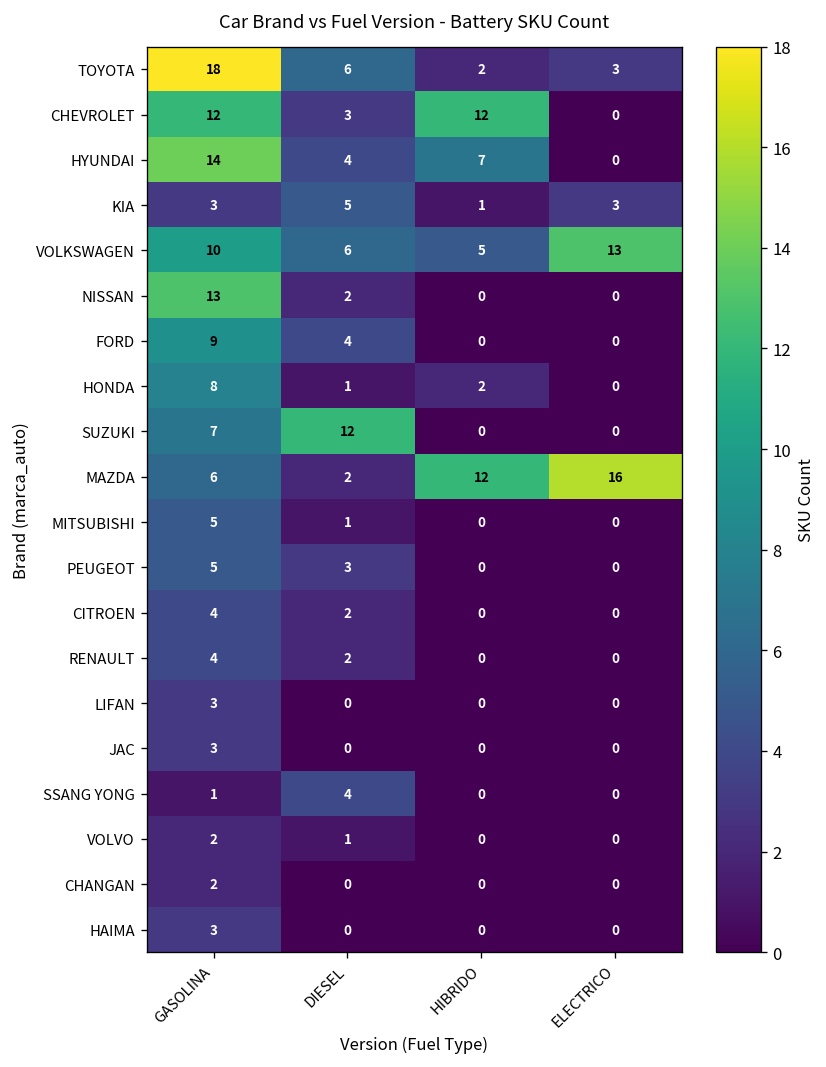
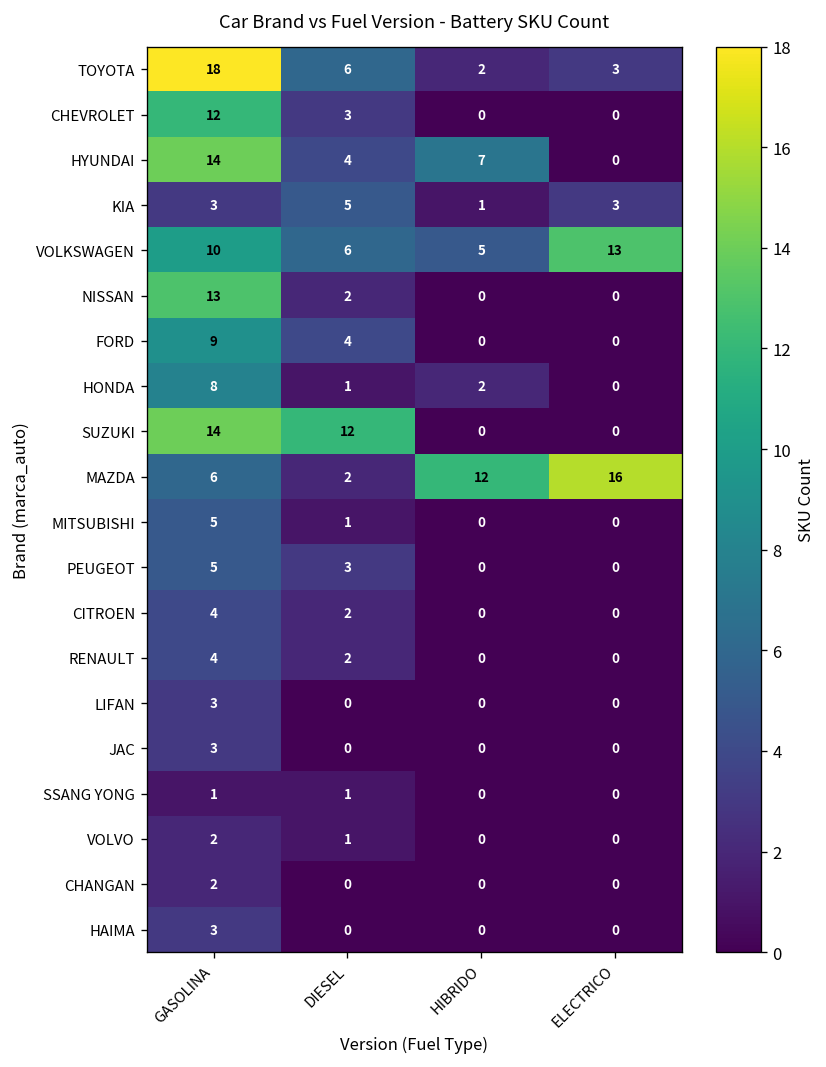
  {
    "TOYOTA": {
      "GASOLINA": 18,
      "DIESEL": 6,
      "HIBRIDO": 2,
      "ELECTRICO": 3
    },
    "CHEVROLET": {
      "GASOLINA": 12,
      "DIESEL": 3,
-     "HIBRIDO": 12,
+     "HIBRIDO": 0,
      "ELECTRICO": 0
    },
    "HYUNDAI": {
      "GASOLINA": 14,
      "DIESEL": 4,
      "HIBRIDO": 7,
      "ELECTRICO": 0
    },
    "KIA": {
      "GASOLINA": 3,
      "DIESEL": 5,
      "HIBRIDO": 1,
      "ELECTRICO": 3
    },
    "VOLKSWAGEN": {
      "GASOLINA": 10,
      "DIESEL": 6,
      "HIBRIDO": 5,
      "ELECTRICO": 13
    },
    "NISSAN": {
      "GASOLINA": 13,
      "DIESEL": 2,
      "HIBRIDO": 0,
      "ELECTRICO": 0
    },
    "FORD": {
      "GASOLINA": 9,
      "DIESEL": 4,
      "HIBRIDO": 0,
      "ELECTRICO": 0
    },
    "HONDA": {
      "GASOLINA": 8,
      "DIESEL": 1,
      "HIBRIDO": 2,
      "ELECTRICO": 0
    },
    "SUZUKI": {
-     "GASOLINA": 7,
+     "GASOLINA": 14,
      "DIESEL": 12,
      "HIBRIDO": 0,
      "ELECTRICO": 0
    },
    "MAZDA": {
      "GASOLINA": 6,
      "DIESEL": 2,
      "HIBRIDO": 12,
      "ELECTRICO": 16
    },
    "MITSUBISHI": {
      "GASOLINA": 5,
      "DIESEL": 1,
      "HIBRIDO": 0,
      "ELECTRICO": 0
    },
    "PEUGEOT": {
      "GASOLINA": 5,
      "DIESEL": 3,
      "HIBRIDO": 0,
      "ELECTRICO": 0
    },
    "CITROEN": {
      "GASOLINA": 4,
      "DIESEL": 2,
      "HIBRIDO": 0,
      "ELECTRICO": 0
    },
    "RENAULT": {
      "GASOLINA": 4,
      "DIESEL": 2,
      "HIBRIDO": 0,
      "ELECTRICO": 0
    },
    "LIFAN": {
      "GASOLINA": 3,
      "DIESEL": 0,
      "HIBRIDO": 0,
      "ELECTRICO": 0
    },
    "JAC": {
      "GASOLINA": 3,
      "DIESEL": 0,
      "HIBRIDO": 0,
      "ELECTRICO": 0
    },
    "SSANG YONG": {
      "GASOLINA": 1,
-     "DIESEL": 4,
+     "DIESEL": 1,
      "HIBRIDO": 0,
      "ELECTRICO": 0
    },
    "VOLVO": {
      "GASOLINA": 2,
      "DIESEL": 1,
      "HIBRIDO": 0,
      "ELECTRICO": 0
    },
    "CHANGAN": {
      "GASOLINA": 2,
      "DIESEL": 0,
      "HIBRIDO": 0,
      "ELECTRICO": 0
    },
    "HAIMA": {
      "GASOLINA": 3,
      "DIESEL": 0,
      "HIBRIDO": 0,
      "ELECTRICO": 0
    }
  }
